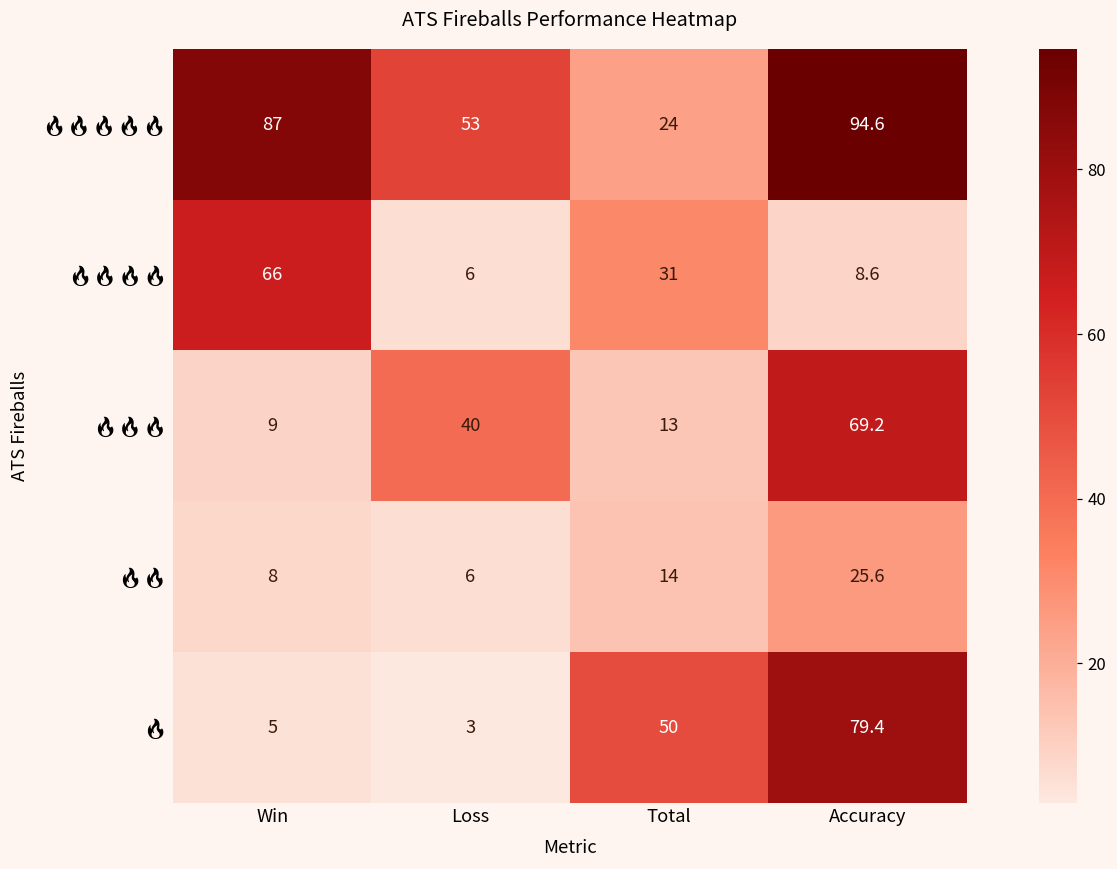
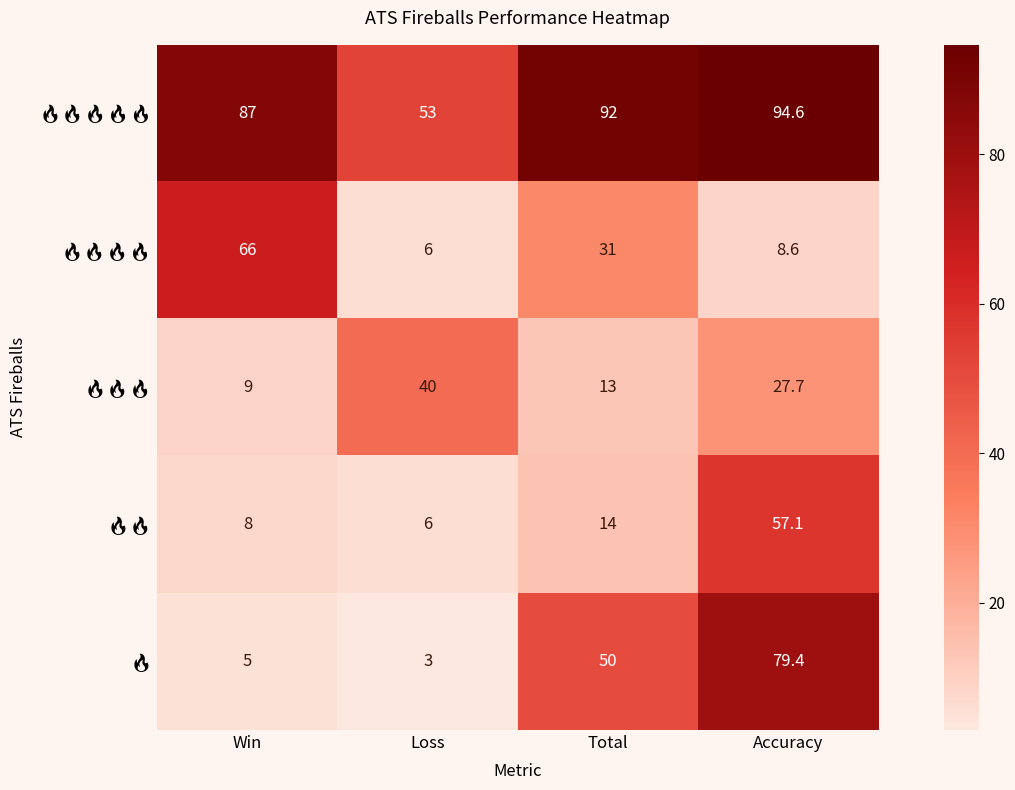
  {
    "🔥🔥🔥🔥🔥": {
      "Win": 87,
      "Loss": 53,
-     "Total": 24,
+     "Total": 92,
      "Accuracy": 94.6
    },
    "🔥🔥🔥🔥": {
      "Win": 66,
      "Loss": 6,
      "Total": 31,
      "Accuracy": 8.6
    },
    "🔥🔥🔥": {
      "Win": 9,
      "Loss": 40,
      "Total": 13,
-     "Accuracy": 69.2
+     "Accuracy": 27.7
    },
    "🔥🔥": {
      "Win": 8,
      "Loss": 6,
      "Total": 14,
-     "Accuracy": 25.6
+     "Accuracy": 57.1
    },
    "🔥": {
      "Win": 5,
      "Loss": 3,
      "Total": 50,
      "Accuracy": 79.4
    }
  }
